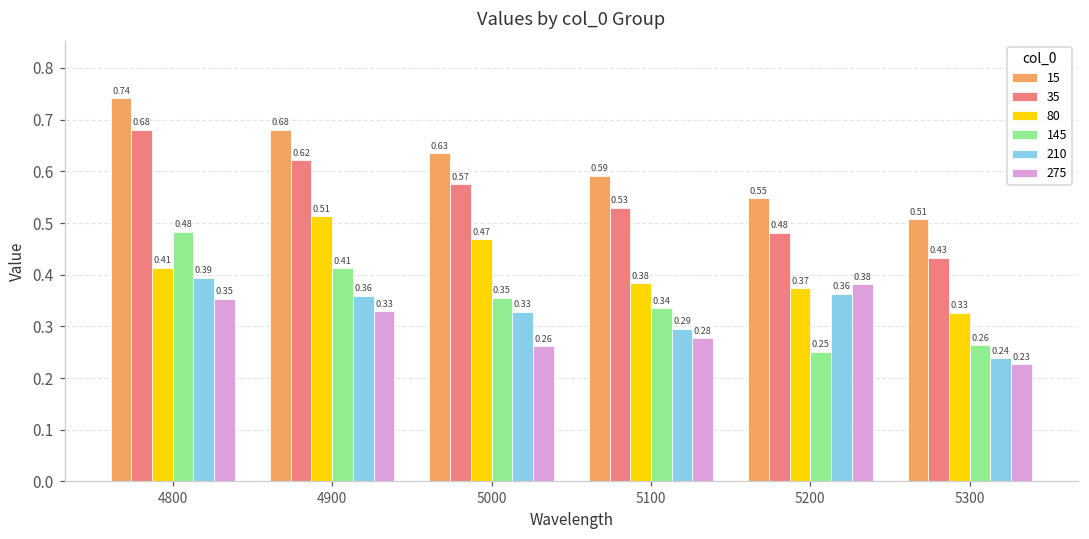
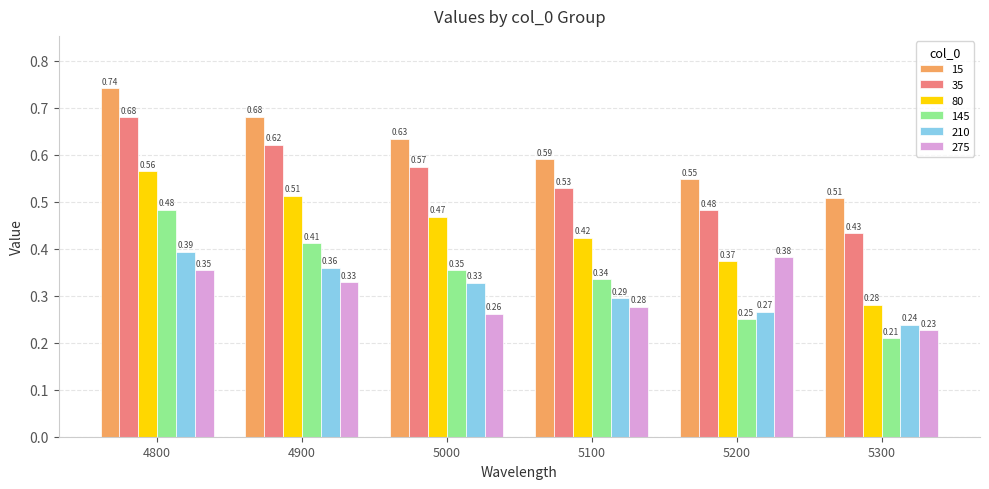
  {
    "80": {
-     "4800": 0.41,
+     "4800": 0.56,
      "4900": 0.51,
      "5000": 0.47,
-     "5100": 0.38,
+     "5100": 0.42,
      "5200": 0.37,
-     "5300": 0.33
+     "5300": 0.28
    },
    "145": {
      "4800": 0.48,
      "4900": 0.41,
      "5000": 0.35,
      "5100": 0.34,
      "5200": 0.25,
-     "5300": 0.26
+     "5300": 0.21
    },
    "210": {
      "4800": 0.39,
      "4900": 0.36,
      "5000": 0.33,
      "5100": 0.29,
-     "5200": 0.36,
+     "5200": 0.27,
      "5300": 0.24
    },
    "275": {
      "4800": 0.35,
      "4900": 0.33,
      "5000": 0.26,
      "5100": 0.28,
      "5200": 0.38,
      "5300": 0.23
    }
  }
